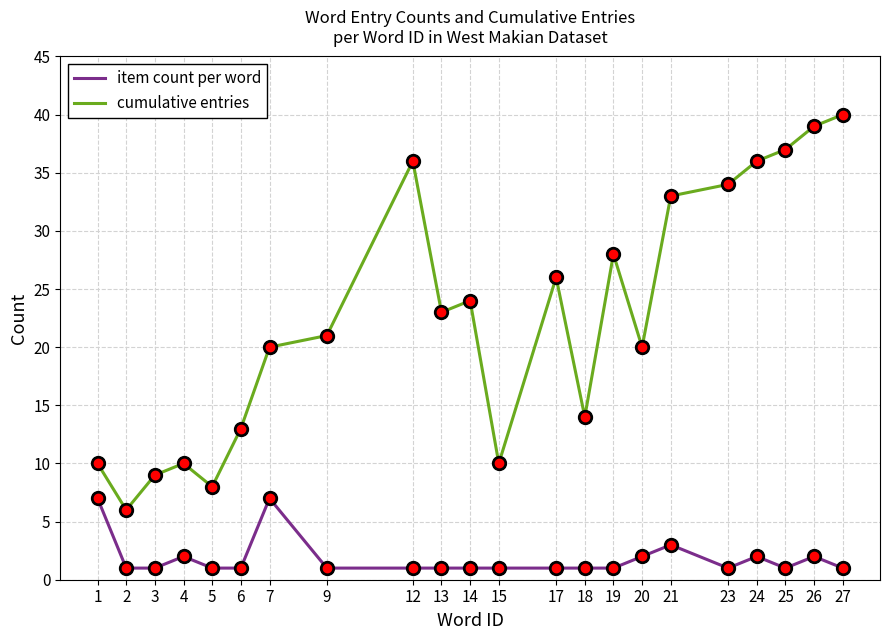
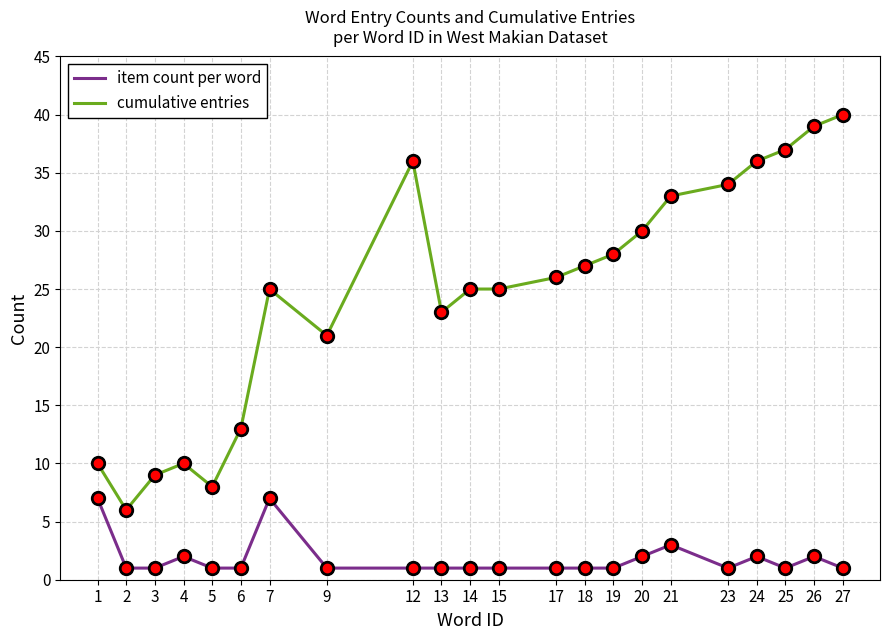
  {
    "item count per word": {
      "1": 7,
      "2": 1,
      "3": 1,
      "4": 2,
      "5": 1,
      "6": 1,
      "7": 7,
      "9": 1,
      "12": 1,
      "13": 1,
      "14": 1,
      "15": 1,
      "17": 1,
      "18": 1,
      "19": 1,
      "20": 2,
      "21": 3,
      "23": 1,
      "24": 2,
      "25": 1,
      "26": 2,
      "27": 1
    },
    "cumulative entries": {
      "1": 10,
      "2": 6,
      "3": 9,
      "4": 10,
      "5": 8,
      "6": 13,
-     "7": 20,
+     "7": 25,
      "9": 21,
      "12": 36,
      "13": 23,
-     "14": 24,
-     "15": 10,
+     "14": 25,
+     "15": 25,
      "17": 26,
-     "18": 14,
+     "18": 27,
      "19": 28,
-     "20": 20,
+     "20": 30,
      "21": 33,
      "23": 34,
      "24": 36,
      "25": 37,
      "26": 39,
      "27": 40
    }
  }
